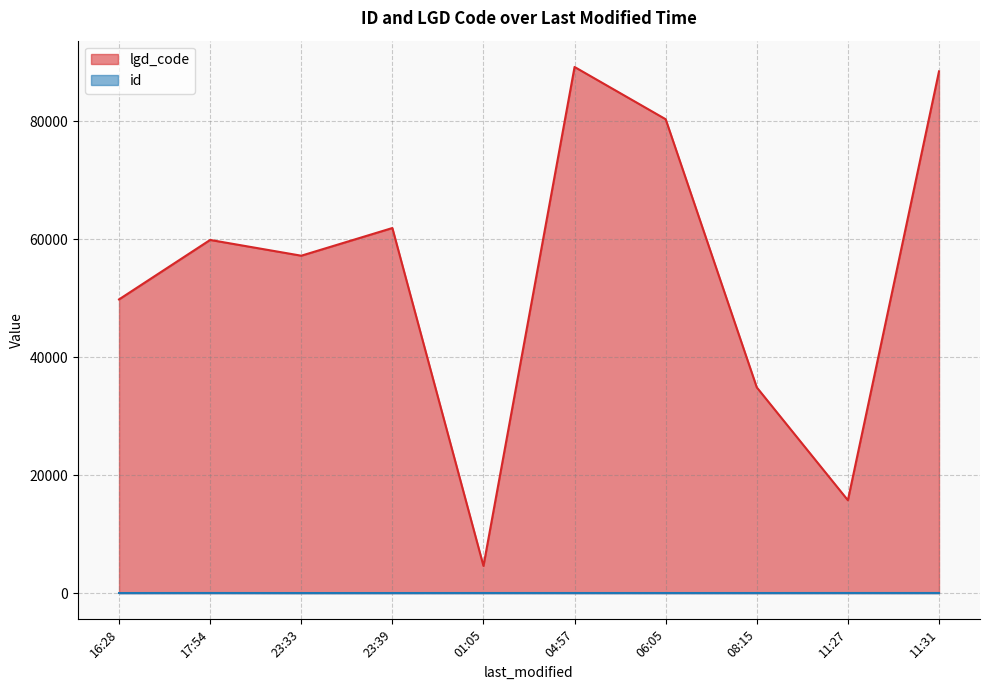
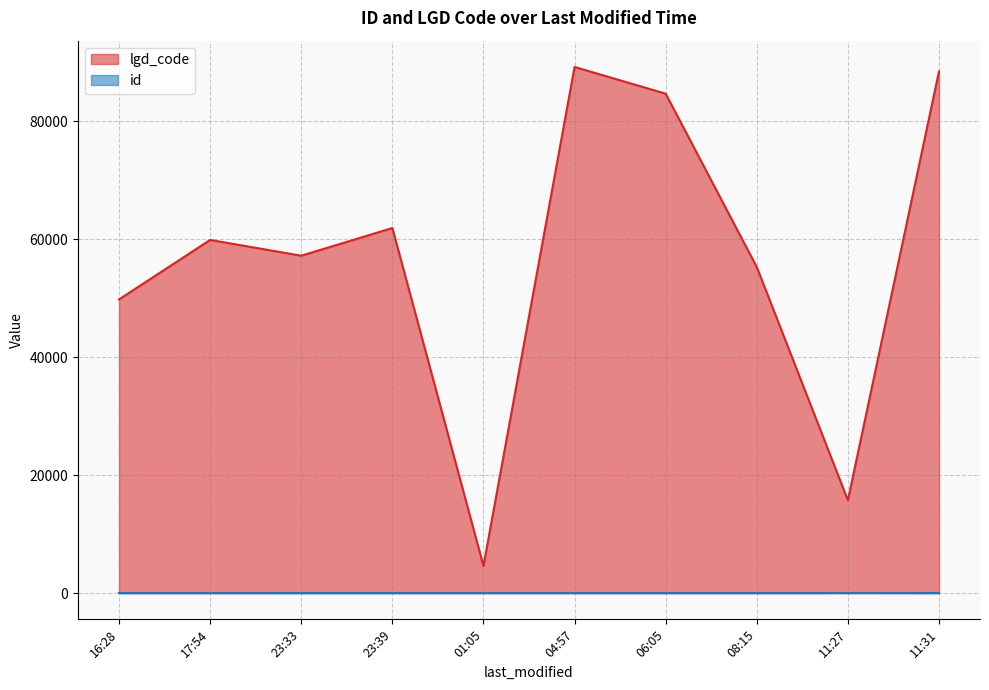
  {
    "lgd_code": {
      "16:28": 50000,
      "17:54": 60000,
      "23:33": 57000,
      "23:39": 62000,
      "01:05": 5000,
      "04:57": 89000,
-     "06:05": 80000,
-     "08:15": 35000,
+     "06:05": 85000,
+     "08:15": 55000,
      "11:27": 16000,
      "11:31": 88000
    },
    "id": {
      "16:28": 0,
      "17:54": 0,
      "23:33": 0,
      "23:39": 0,
      "01:05": 0,
      "04:57": 0,
      "06:05": 0,
      "08:15": 0,
      "11:27": 0,
      "11:31": 0
    }
  }
